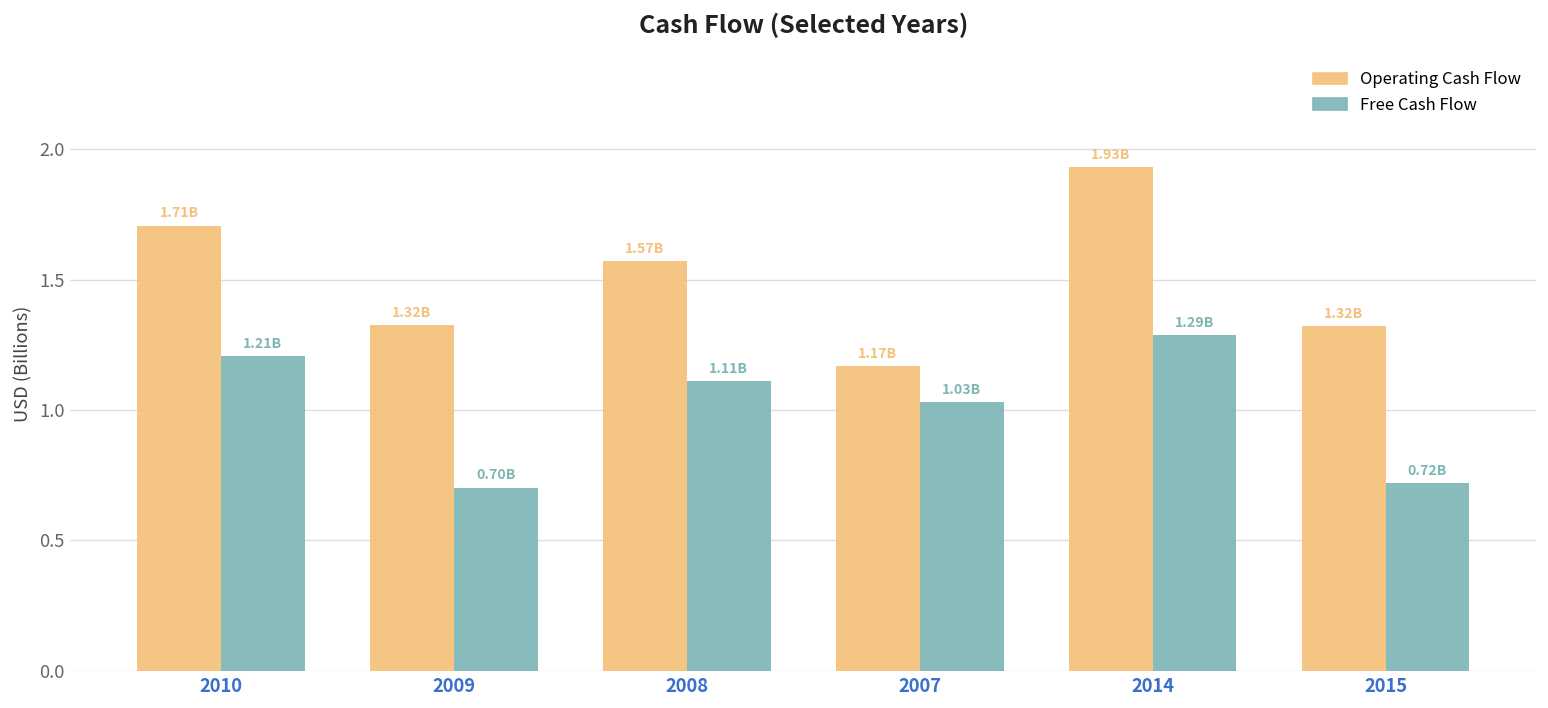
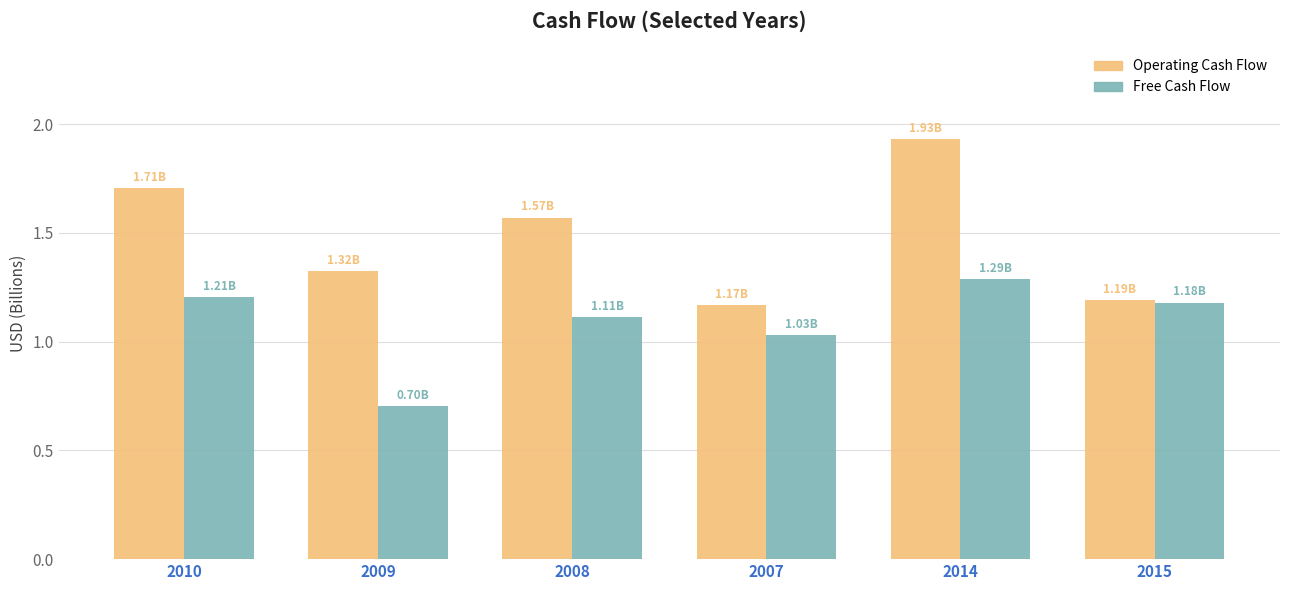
  {
    "Operating Cash Flow": {
      "2010": "1.71B",
      "2009": "1.32B",
      "2008": "1.57B",
      "2007": "1.17B",
      "2014": "1.93B",
-     "2015": "1.32B"
+     "2015": "1.19B"
    },
    "Free Cash Flow": {
      "2010": "1.21B",
      "2009": "0.70B",
      "2008": "1.11B",
      "2007": "1.03B",
      "2014": "1.29B",
-     "2015": "0.72B"
+     "2015": "1.18B"
    }
  }
